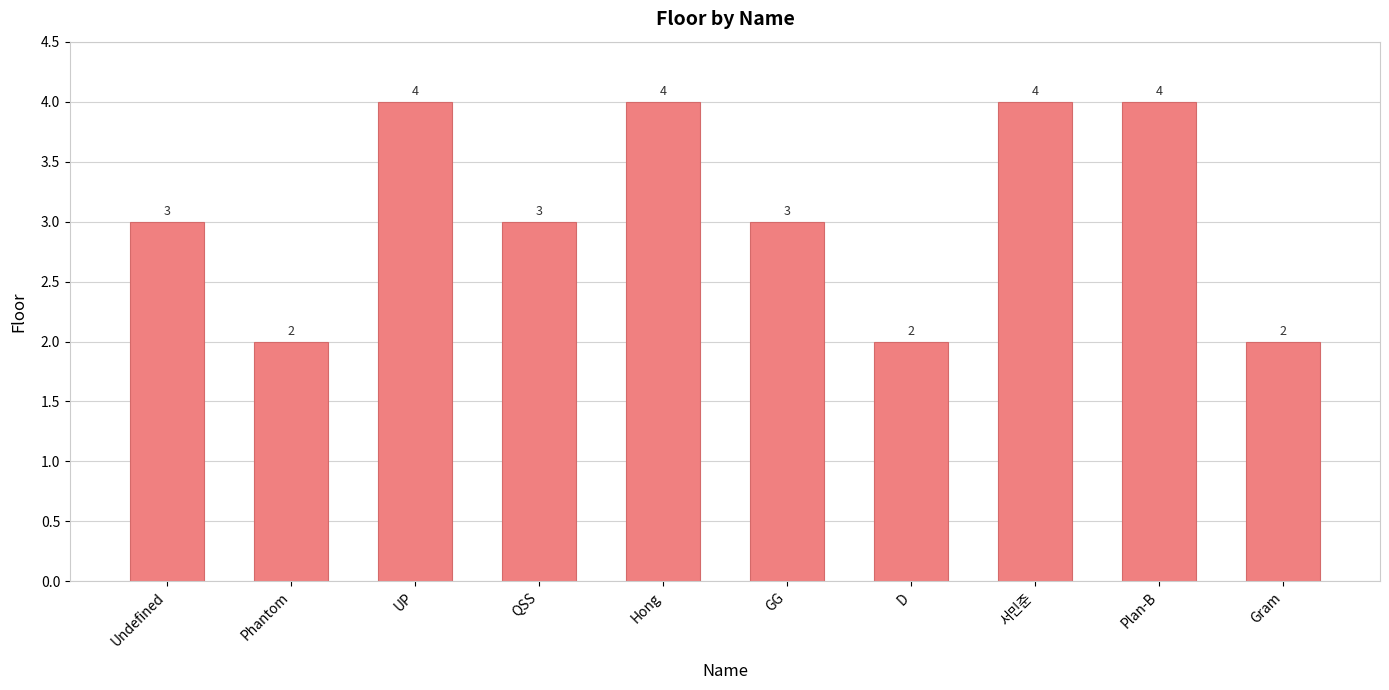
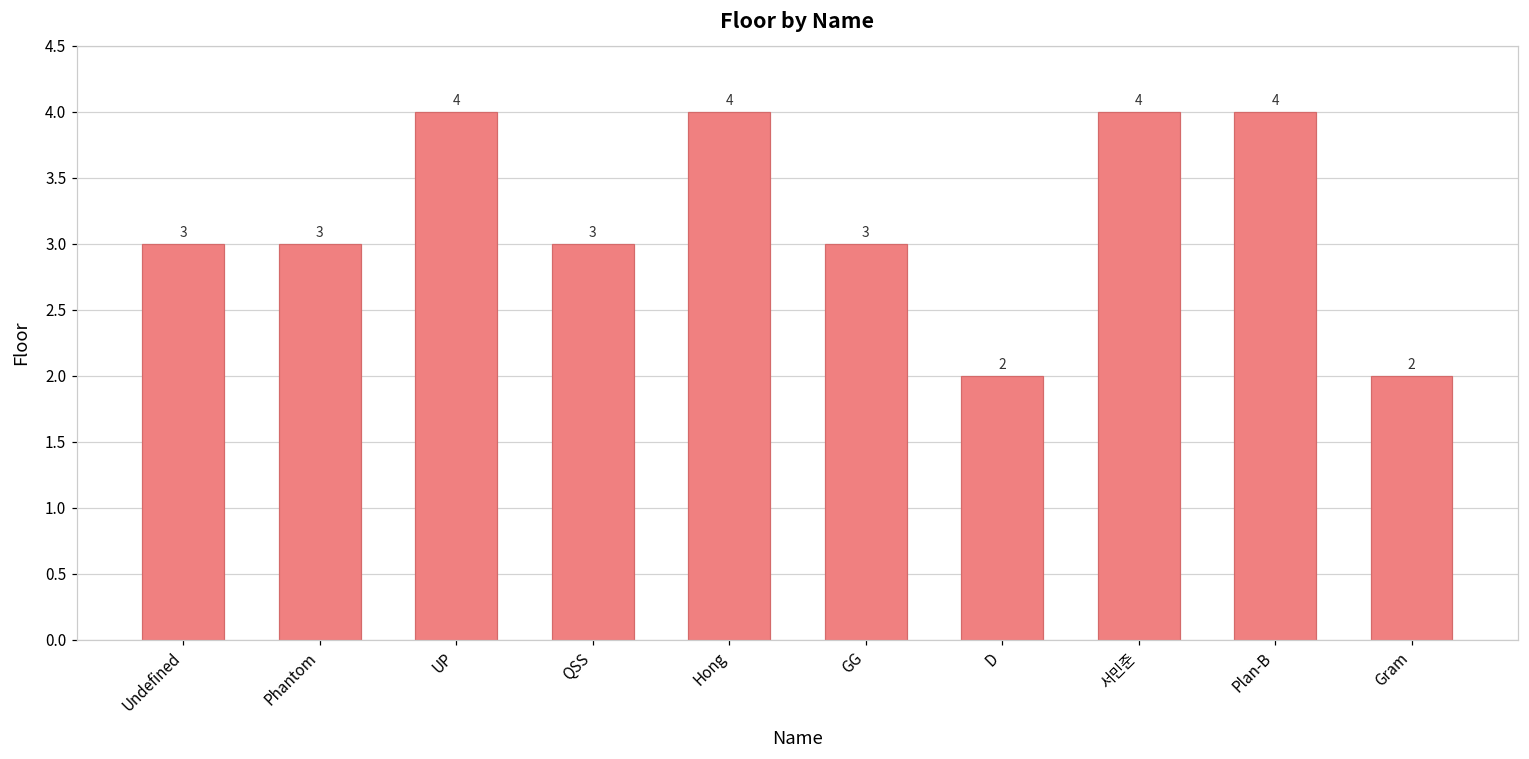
  {
    "Undefined": 3,
-   "Phantom": 2,
+   "Phantom": 3,
    "UP": 4,
    "QSS": 3,
    "Hong": 4,
    "GG": 3,
    "D": 2,
    "서민준": 4,
    "Plan-B": 4,
    "Gram": 2
  }
